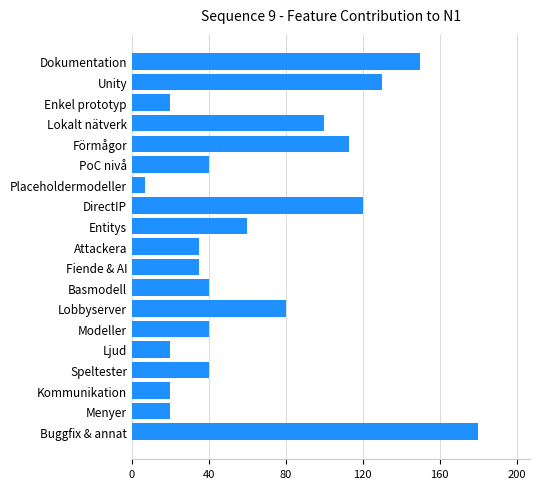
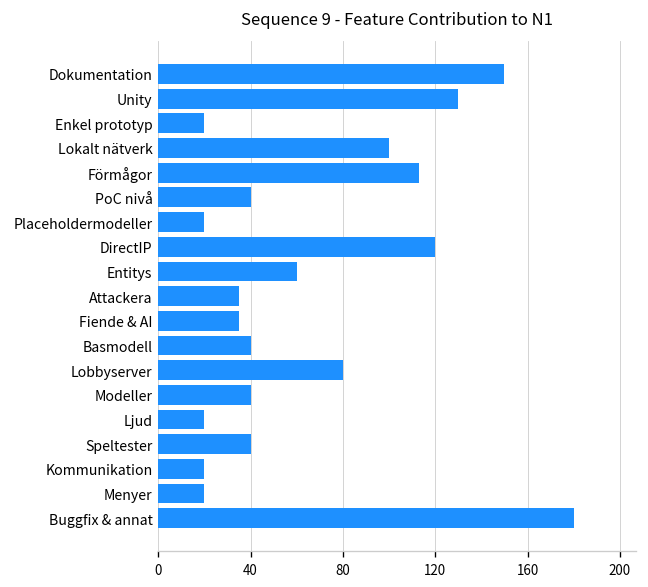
  {
    "Dokumentation": 150,
    "Unity": 130,
    "Enkel prototyp": 20,
    "Lokalt nätverk": 100,
    "Förmågor": 113,
    "PoC nivå": 40,
-   "Placeholdermodeller": 7,
+   "Placeholdermodeller": 20,
    "DirectIP": 120,
    "Entitys": 60,
    "Attackera": 35,
    "Fiende & AI": 35,
    "Basmodell": 40,
    "Lobbyserver": 80,
    "Modeller": 40,
    "Ljud": 20,
    "Speltester": 40,
    "Kommunikation": 20,
    "Menyer": 20,
    "Buggfix & annat": 180
  }
